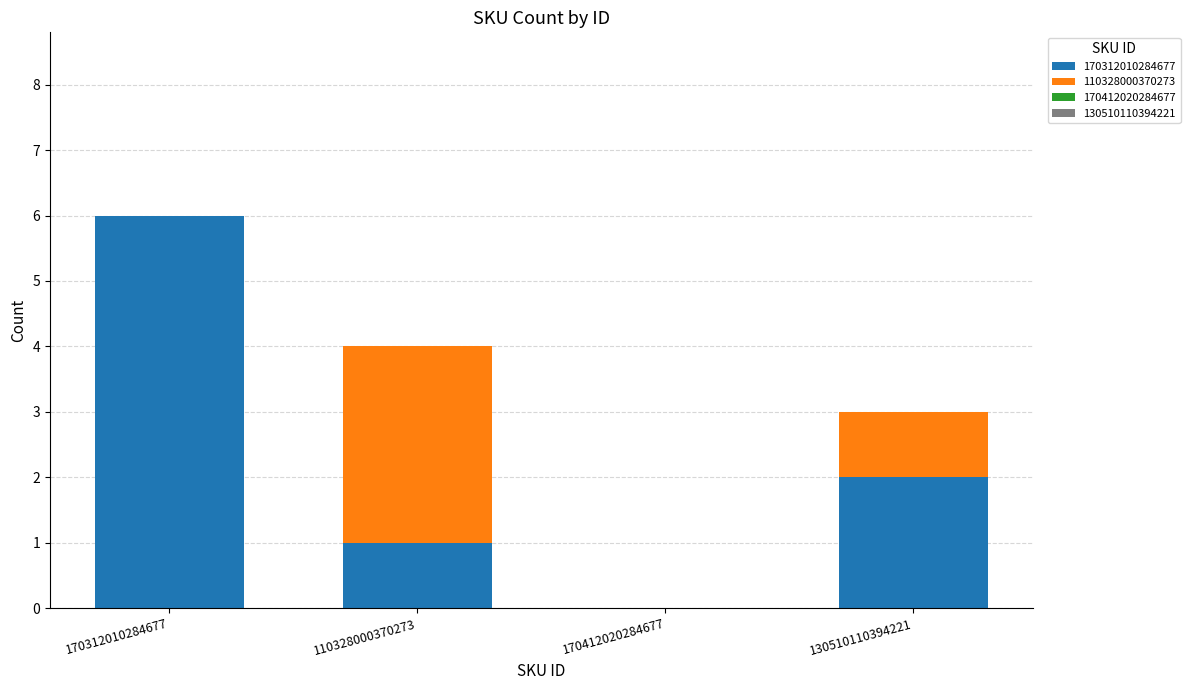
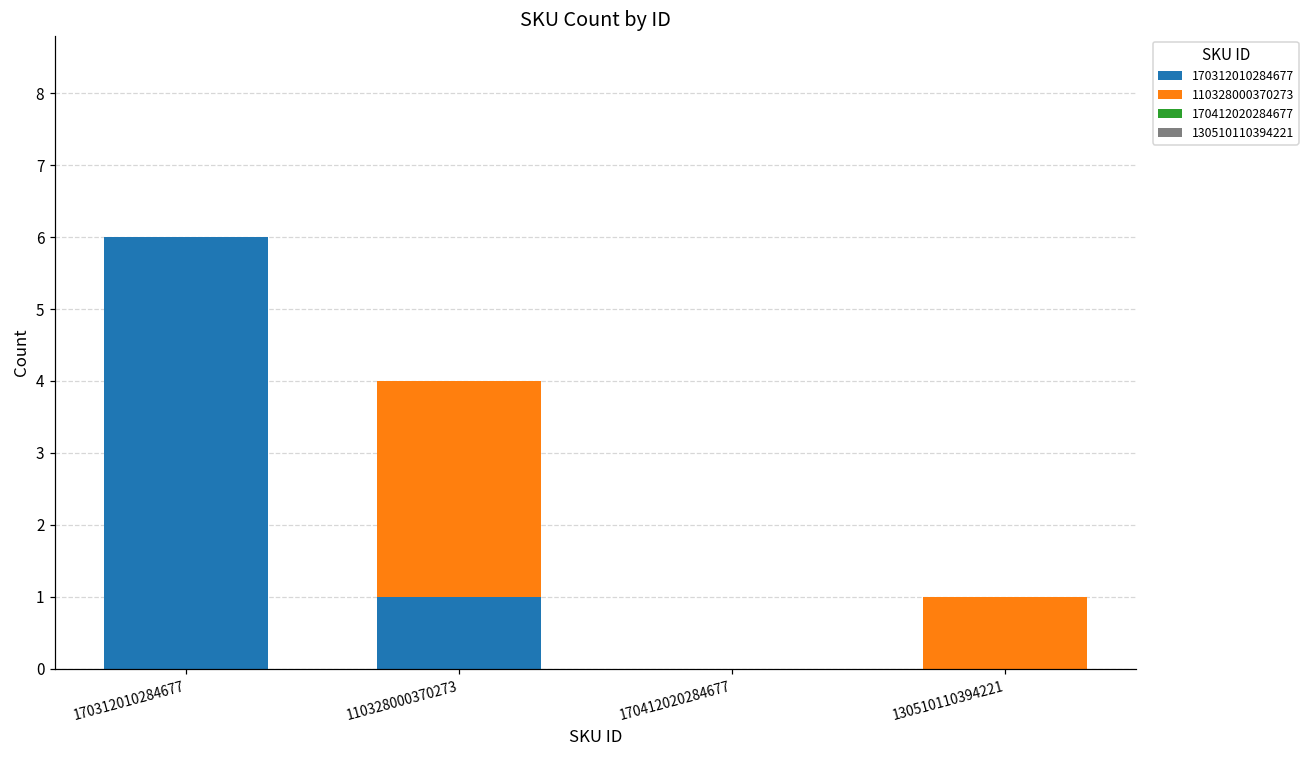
  {
    "170312010284677": {
      "170312010284677": 6,
      "110328000370273": 1,
      "170412020284677": 0,
-     "130510110394221": 2
+     "130510110394221": 0
    },
    "130510110394221": {
      "170312010284677": 0,
      "170412020284677": 0
    }
  }
